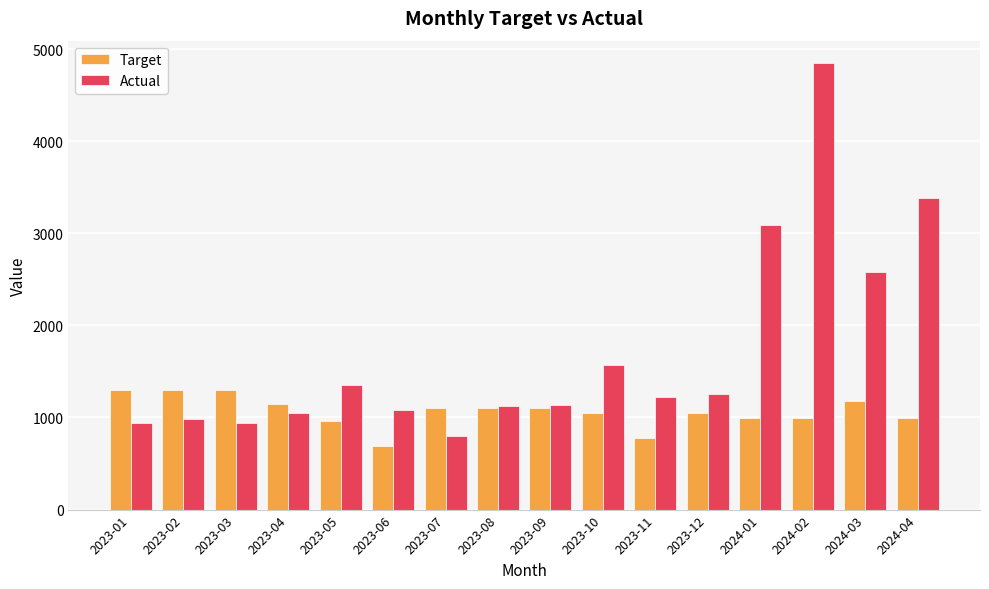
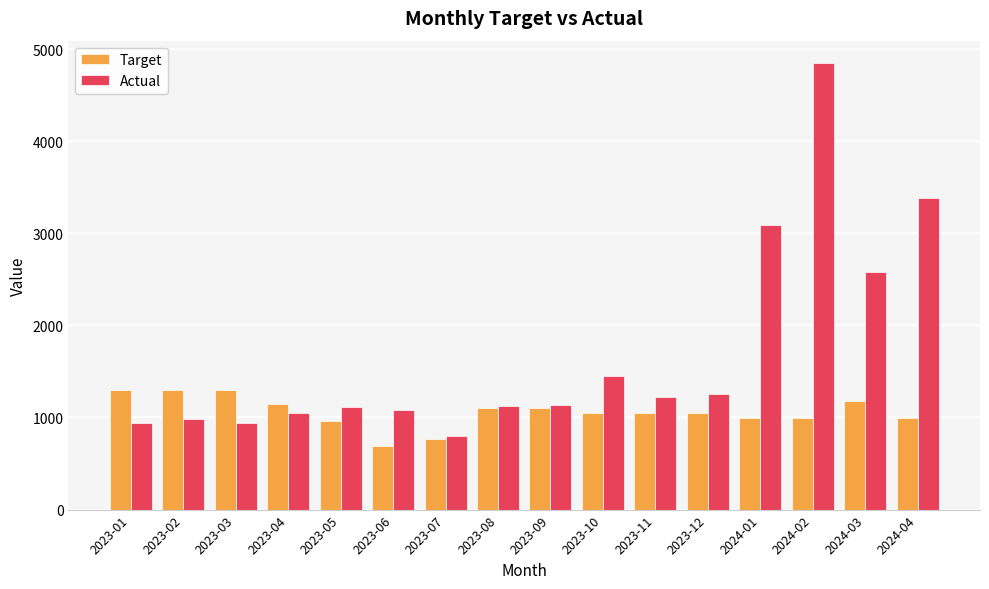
  {
    "Target": {
      "2023-01": 1300,
      "2023-02": 1300,
      "2023-03": 1300,
      "2023-04": 1200,
      "2023-05": 1000,
      "2023-06": 700,
-     "2023-07": 1100,
+     "2023-07": 800,
      "2023-08": 1100,
      "2023-09": 1100,
      "2023-10": 1100,
-     "2023-11": 800,
+     "2023-11": 1100,
      "2023-12": 1100,
      "2024-01": 1000,
      "2024-02": 1000,
      "2024-03": 1200,
      "2024-04": 1000
    },
    "Actual": {
      "2023-01": 900,
      "2023-02": 1000,
      "2023-03": 900,
      "2023-04": 1000,
-     "2023-05": 1400,
+     "2023-05": 1100,
      "2023-06": 1100,
      "2023-07": 800,
      "2023-08": 1100,
      "2023-09": 1100,
-     "2023-10": 1600,
+     "2023-10": 1500,
      "2023-11": 1200,
      "2023-12": 1300,
      "2024-01": 3100,
      "2024-02": 4800,
      "2024-03": 2600,
      "2024-04": 3400
    }
  }
